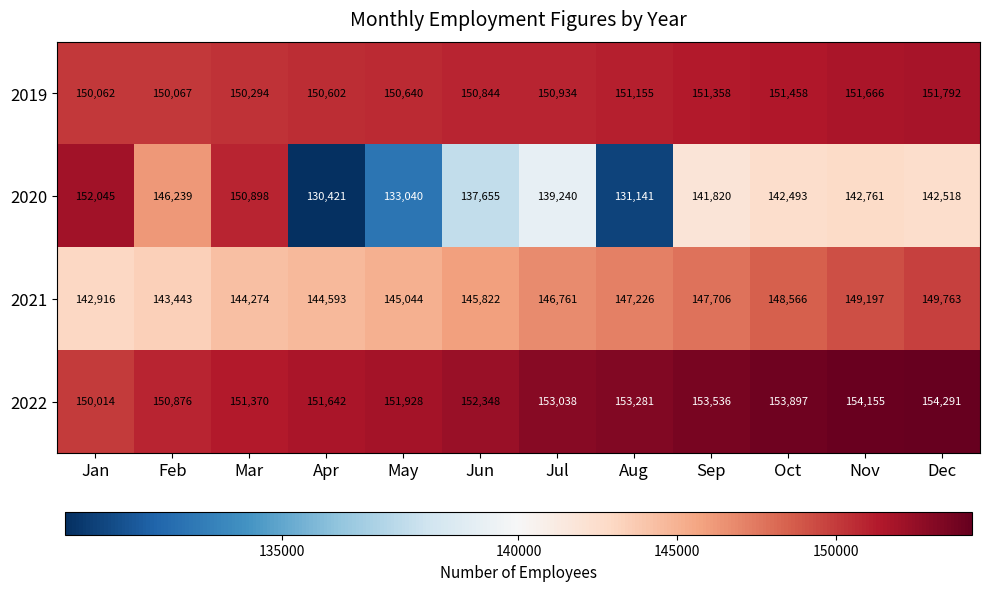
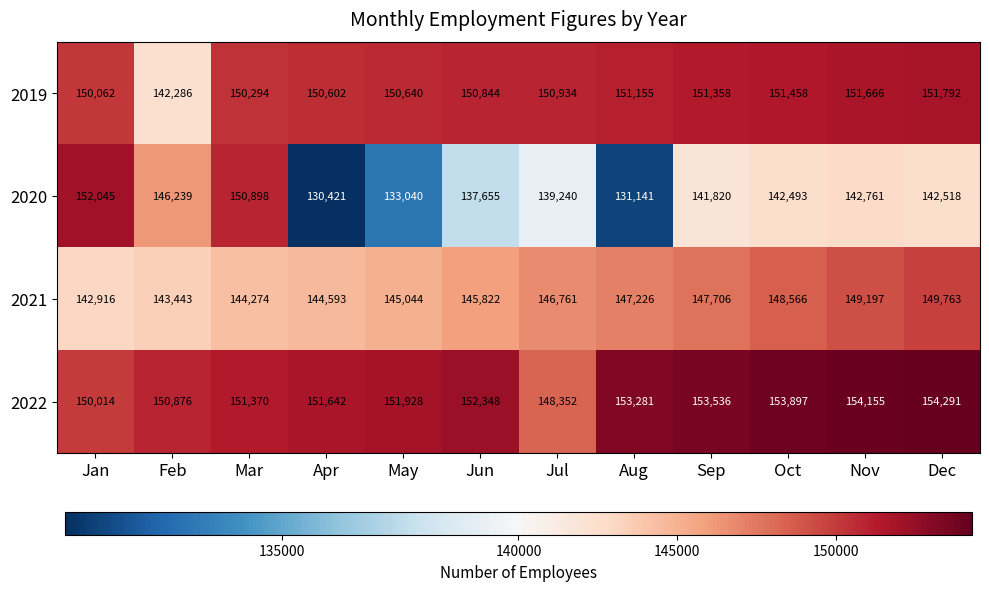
  {
    "2019": {
      "Jan": "150,062",
-     "Feb": "150,067",
+     "Feb": "142,286",
      "Mar": "150,294",
      "Apr": "150,602",
      "May": "150,640",
      "Jun": "150,844",
      "Jul": "150,934",
      "Aug": "151,155",
      "Sep": "151,358",
      "Oct": "151,458",
      "Nov": "151,666",
      "Dec": "151,792"
    },
    "2020": {
      "Jan": "152,045",
      "Feb": "146,239",
      "Mar": "150,898",
      "Apr": "130,421",
      "May": "133,040",
      "Jun": "137,655",
      "Jul": "139,240",
      "Aug": "131,141",
      "Sep": "141,820",
      "Oct": "142,493",
      "Nov": "142,761",
      "Dec": "142,518"
    },
    "2021": {
      "Jan": "142,916",
      "Feb": "143,443",
      "Mar": "144,274",
      "Apr": "144,593",
      "May": "145,044",
      "Jun": "145,822",
      "Jul": "146,761",
      "Aug": "147,226",
      "Sep": "147,706",
      "Oct": "148,566",
      "Nov": "149,197",
      "Dec": "149,763"
    },
    "2022": {
      "Jan": "150,014",
      "Feb": "150,876",
      "Mar": "151,370",
      "Apr": "151,642",
      "May": "151,928",
      "Jun": "152,348",
-     "Jul": "153,038",
+     "Jul": "148,352",
      "Aug": "153,281",
      "Sep": "153,536",
      "Oct": "153,897",
      "Nov": "154,155",
      "Dec": "154,291"
    }
  }
